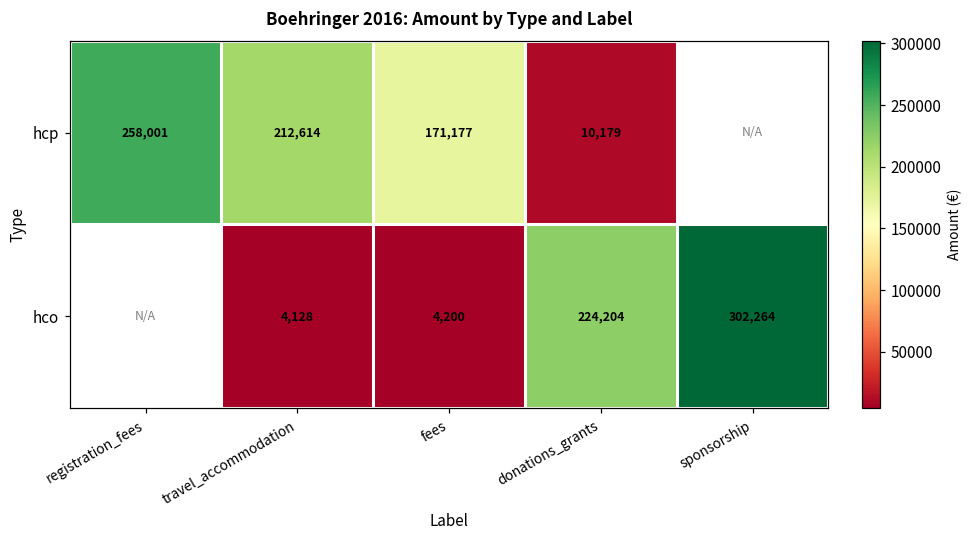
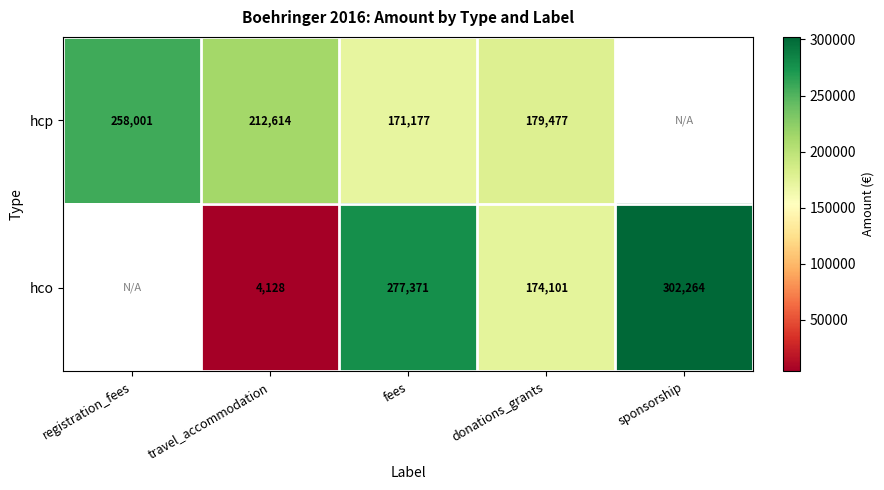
  {
    "hcp": {
      "registration_fees": "258,001",
      "travel_accommodation": "212,614",
      "fees": "171,177",
-     "donations_grants": "10,179"
+     "donations_grants": "179,477"
    },
    "hco": {
      "travel_accommodation": "4,128",
-     "fees": "4,200",
-     "donations_grants": "224,204",
+     "fees": "277,371",
+     "donations_grants": "174,101",
      "sponsorship": "302,264"
    }
  }
